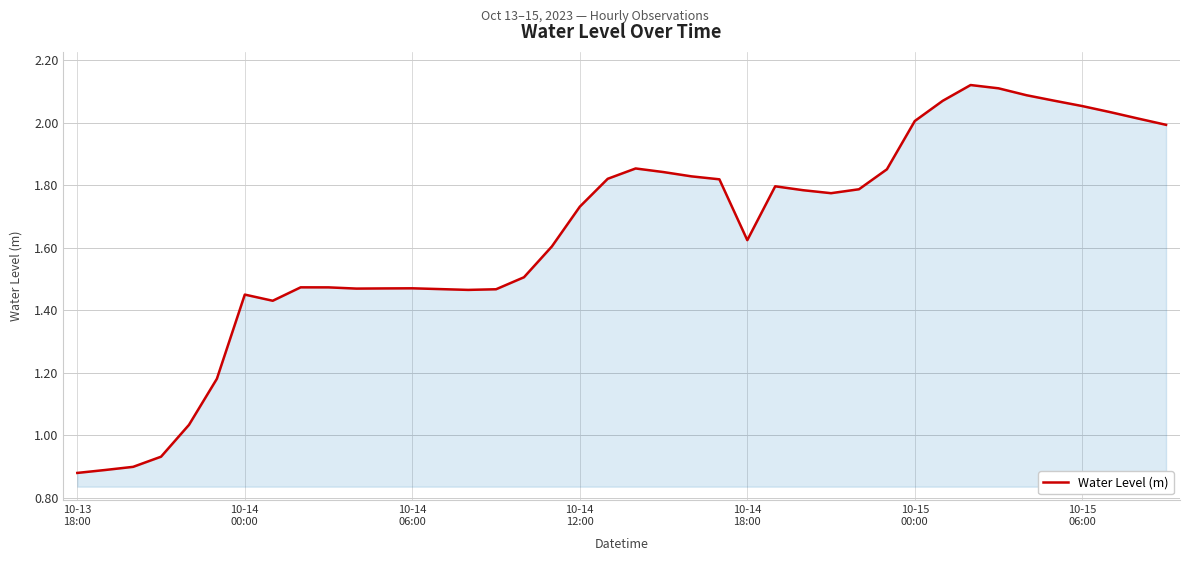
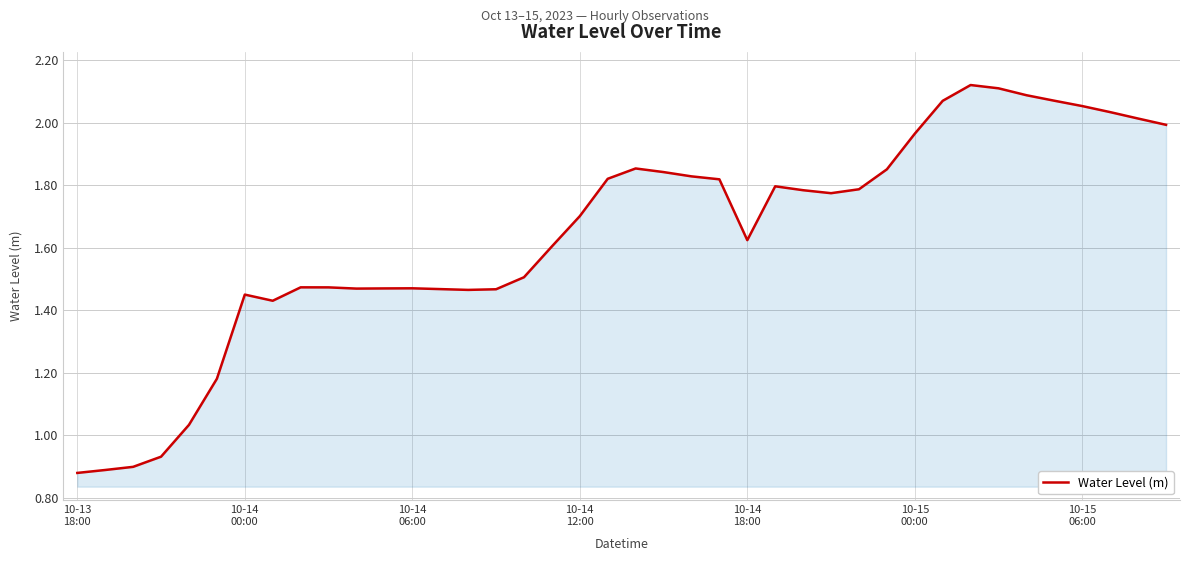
  {
    "10-13 18:00": 0.88,
    "10-14 00:00": 1.45,
    "10-14 06:00": 1.47,
-   "10-14 12:00": 1.73,
+   "10-14 12:00": 1.70,
    "10-14 18:00": 1.62,
-   "10-15 00:00": 2.01,
+   "10-15 00:00": 1.97,
    "10-15 06:00": 2.05
  }
